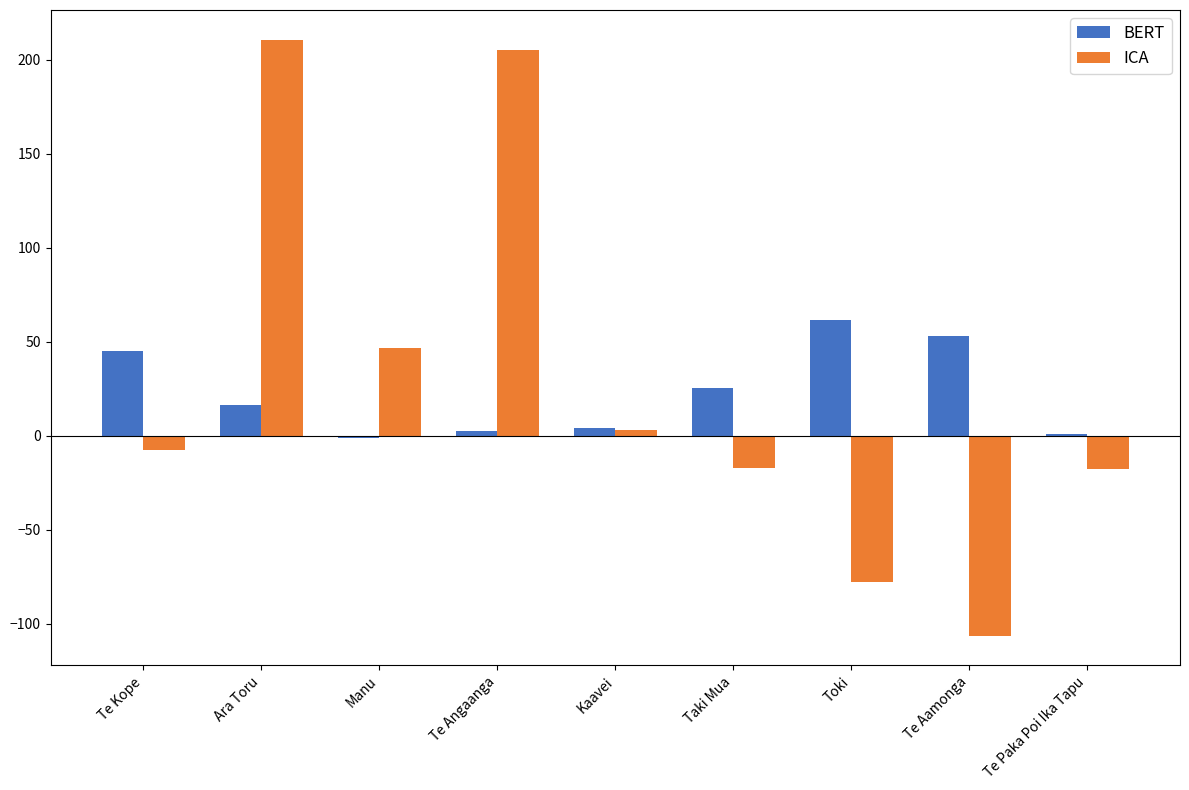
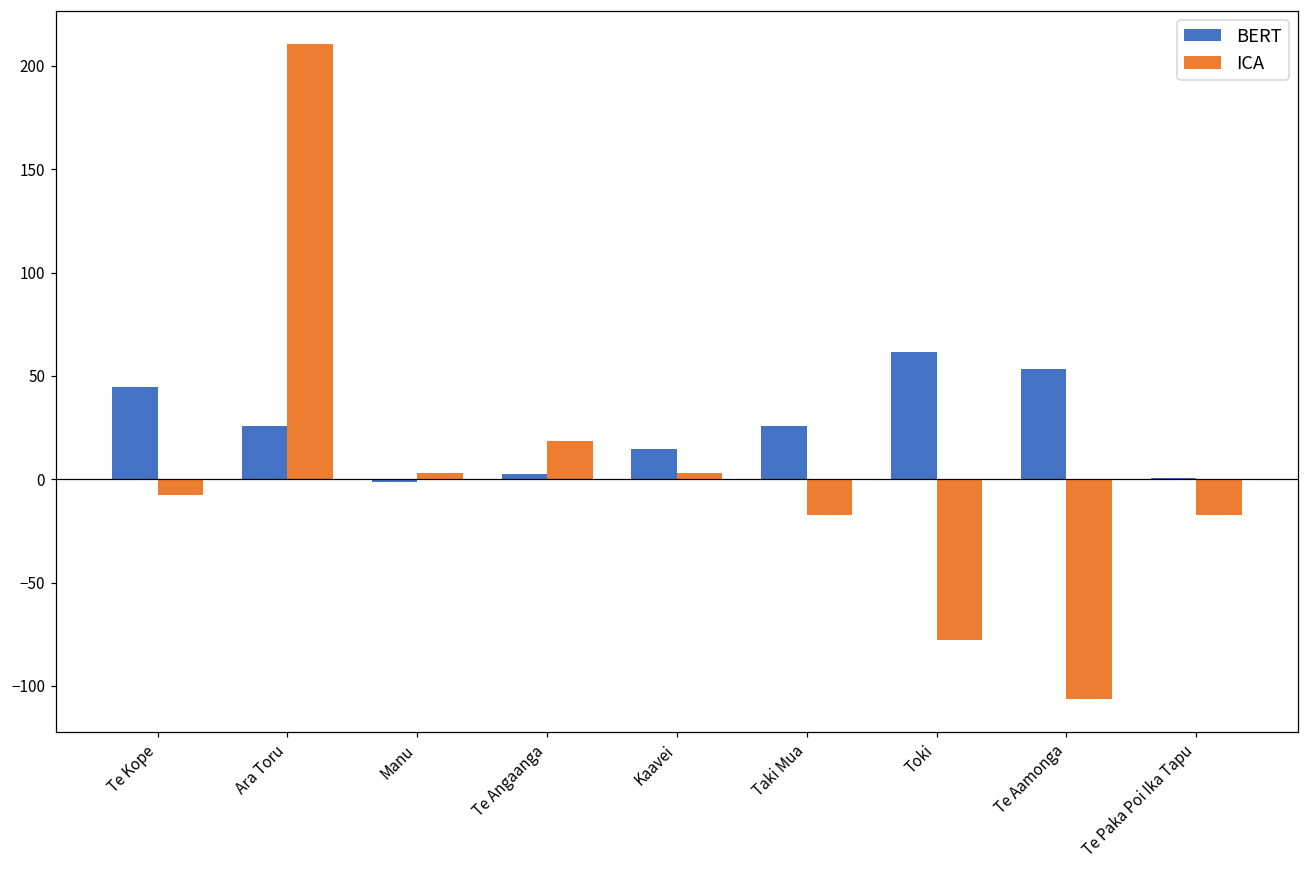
  {
    "BERT": {
      "Te Kope": 45,
-     "Ara Toru": 16,
+     "Ara Toru": 26,
      "Manu": -1,
      "Te Angaanga": 3,
-     "Kaavei": 4,
+     "Kaavei": 15,
      "Taki Mua": 26,
      "Toki": 62,
      "Te Aamonga": 53
    },
    "ICA": {
      "Te Kope": -8,
      "Ara Toru": 211,
-     "Manu": 47,
-     "Te Angaanga": 206,
+     "Manu": 3,
+     "Te Angaanga": 18,
      "Kaavei": 3,
      "Taki Mua": -17,
      "Toki": -78,
      "Te Aamonga": -106,
      "Te Paka Poi Ika Tapu": -18
    }
  }
